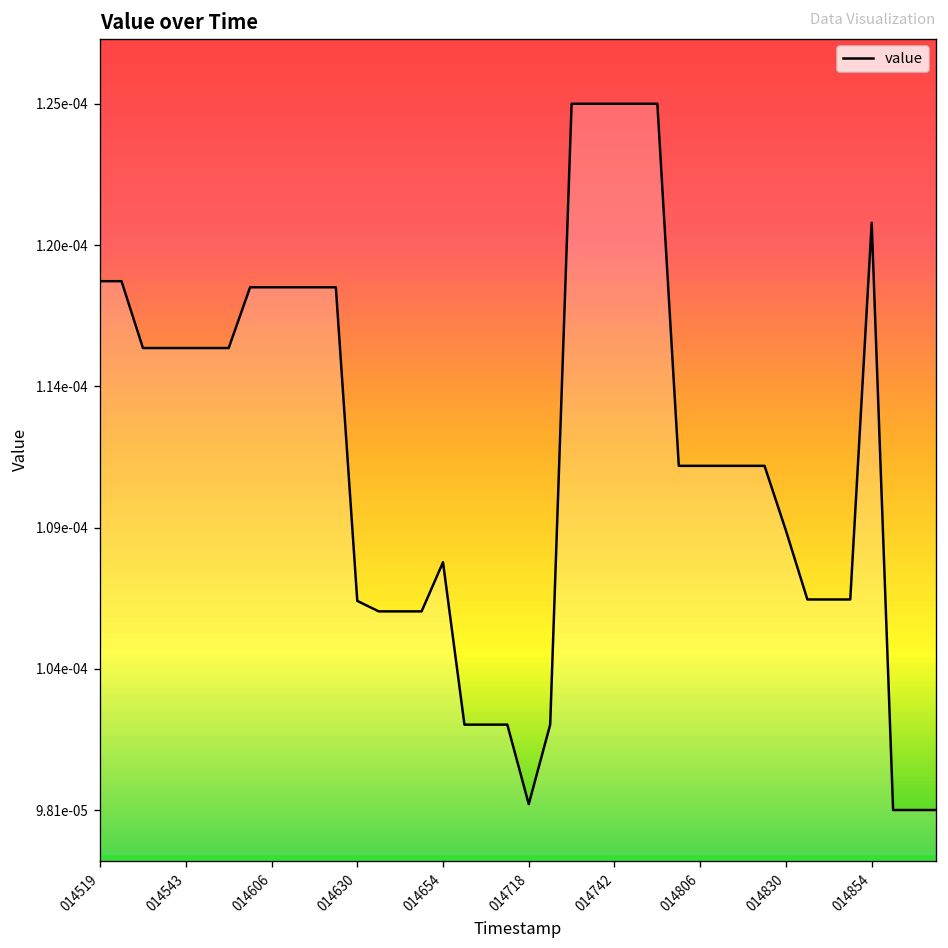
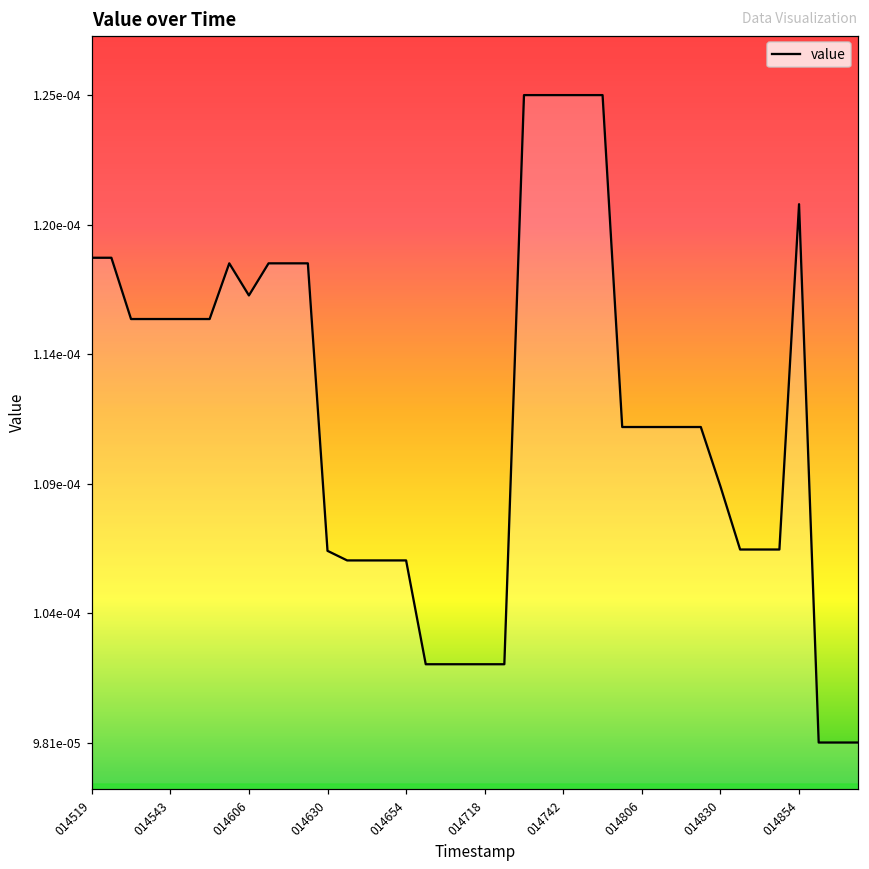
  {
    "014519": 0.0001185,
    "014543": 0.0001159,
-   "014606": 0.0001183,
+   "014606": 0.0001169,
    "014630": 0.0001062,
-   "014654": 0.0001076,
-   "014718": 0.0000983,
+   "014654": 0.0001057,
+   "014718": 0.0001014,
    "014742": 0.0001253,
    "014806": 0.0001114,
    "014830": 0.0001089,
    "014854": 0.0001207
  }
